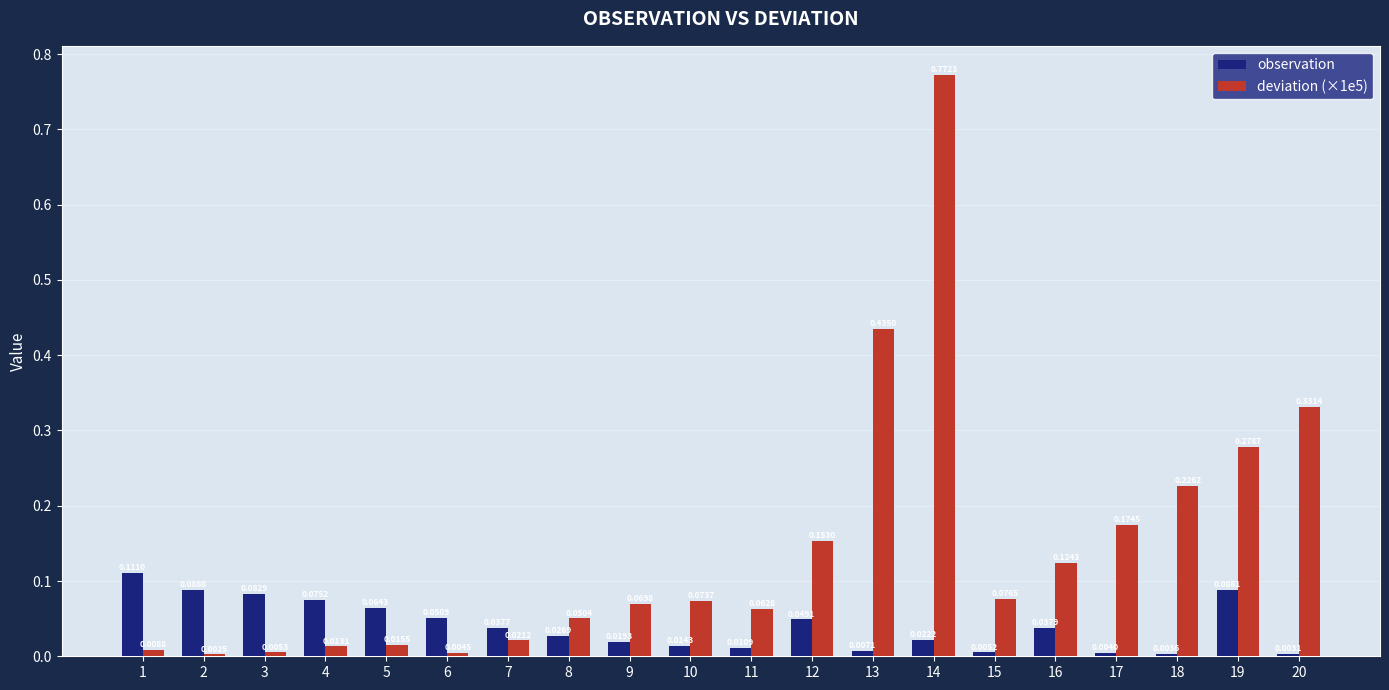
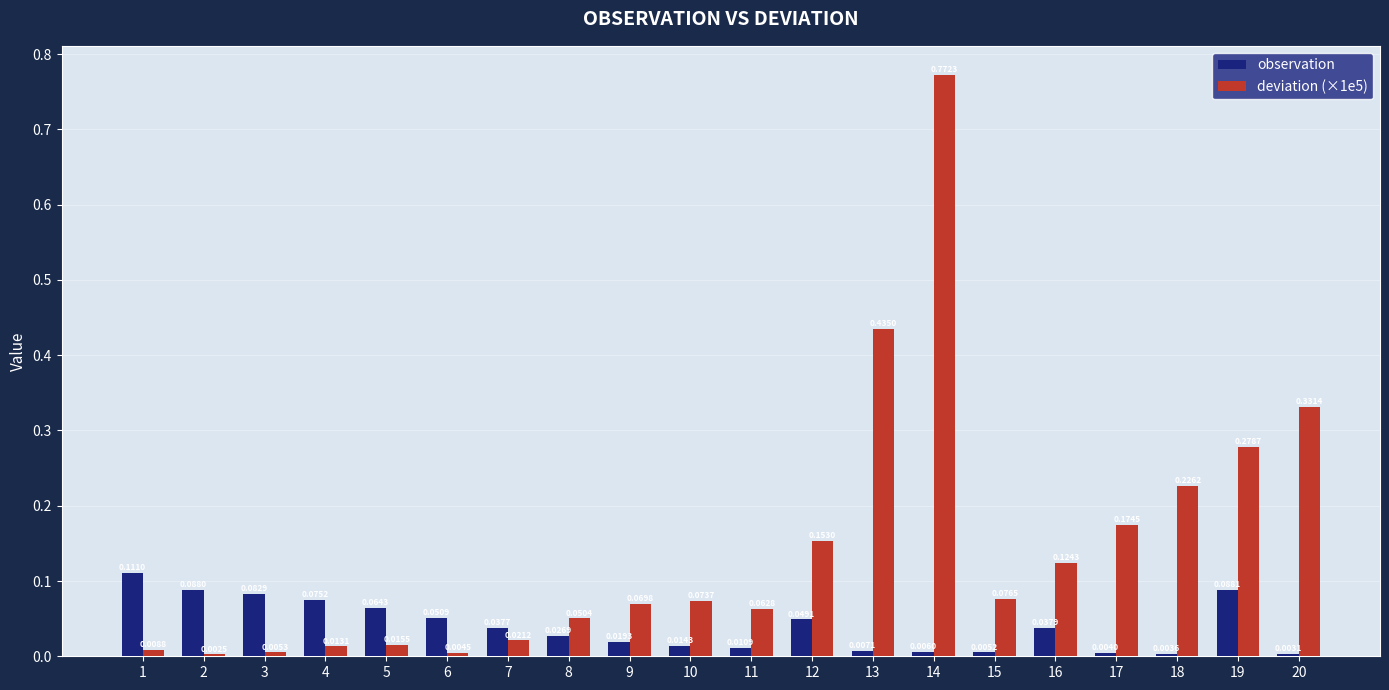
  {
    "observation": {
      "1": 0.11,
      "2": 0.09,
      "3": 0.08,
      "4": 0.08,
      "5": 0.06,
      "6": 0.05,
      "7": 0.04,
      "8": 0.03,
      "9": 0.02,
      "10": 0.01,
      "11": 0.01,
      "12": 0.05,
      "13": 0.01,
-     "14": 0.02,
+     "14": 0.01,
      "15": 0.01,
      "16": 0.04,
      "17": 0.00,
      "18": 0.00,
      "19": 0.09
    },
    "deviation (×1e5)": {
      "1": 0.01,
      "3": 0.01,
      "4": 0.01,
      "5": 0.02,
      "6": 0.00,
      "7": 0.02,
      "8": 0.05,
      "9": 0.07,
      "10": 0.07,
      "11": 0.06,
      "12": 0.15,
      "13": 0.44,
      "14": 0.77,
      "15": 0.08,
      "16": 0.12,
      "17": 0.17,
      "18": 0.23,
      "19": 0.28,
      "20": 0.33
    }
  }
